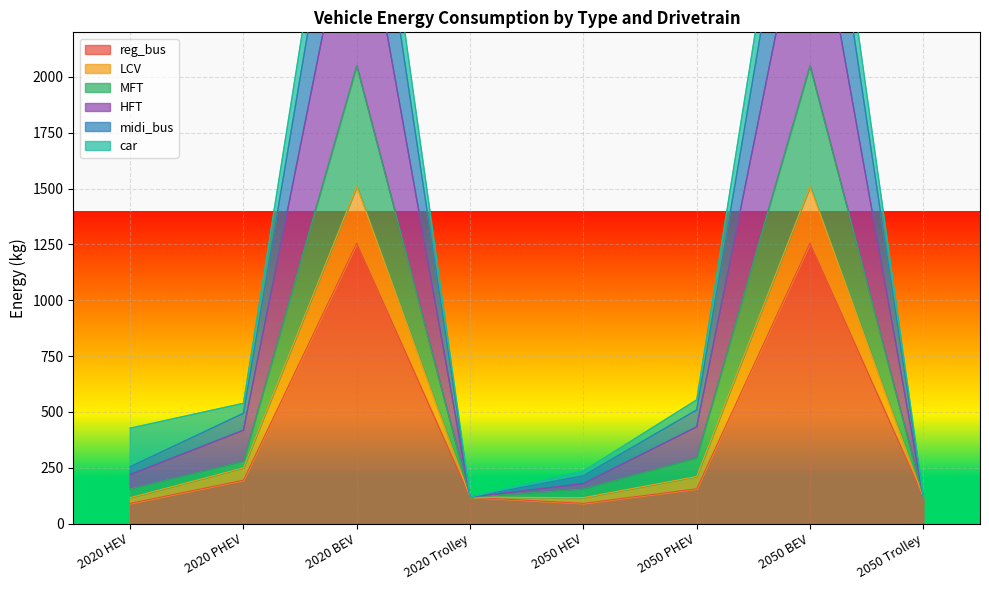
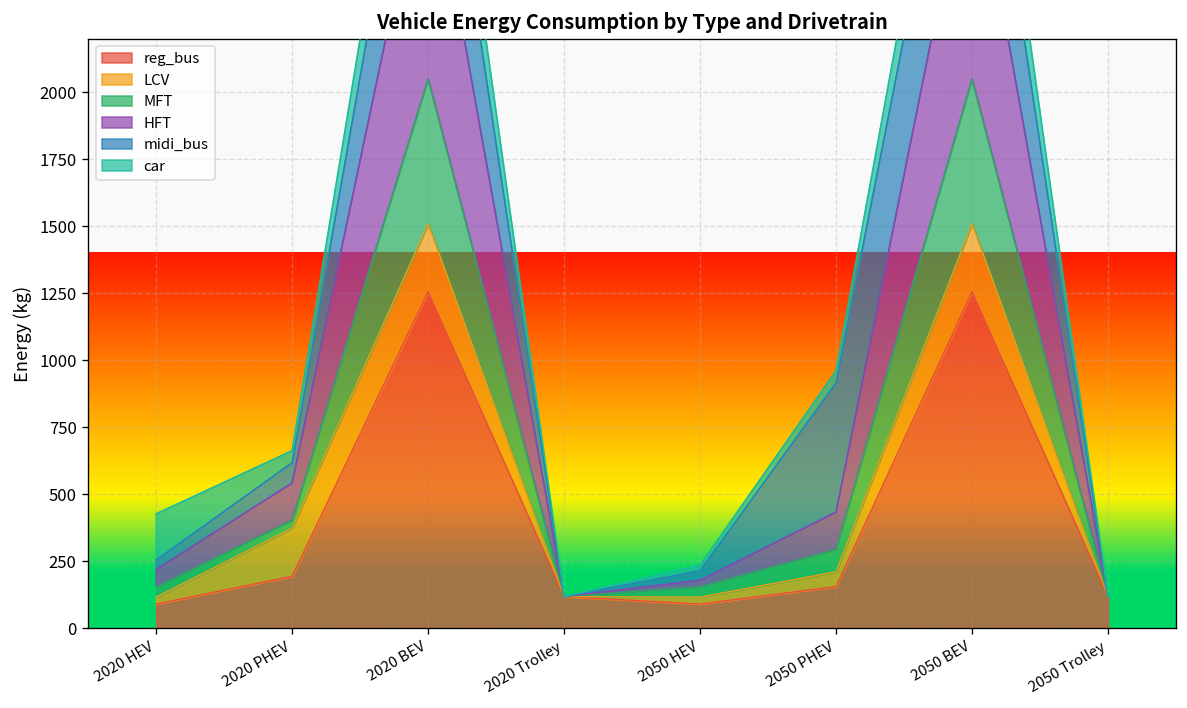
  {
    "reg_bus": {
      "2020 HEV": 90,
      "2020 PHEV": 190,
      "2020 BEV": 1260,
      "2050 HEV": 90,
      "2050 PHEV": 160,
      "2050 BEV": 1260
    },
    "LCV": {
      "2020 HEV": 30,
-     "2020 PHEV": 60,
+     "2020 PHEV": 180,
      "2020 BEV": 250,
      "2050 HEV": 30,
      "2050 PHEV": 60,
      "2050 BEV": 250
    },
    "MFT": {
      "2020 HEV": 40,
      "2020 PHEV": 30,
      "2020 BEV": 540,
      "2050 HEV": 40,
      "2050 PHEV": 80,
      "2050 BEV": 540
    },
    "HFT": {
      "2020 HEV": 60,
      "2020 PHEV": 140,
      "2050 HEV": 20,
      "2050 PHEV": 140
    },
    "midi_bus": {
      "2020 HEV": 40,
      "2020 PHEV": 80,
      "2050 HEV": 40,
-     "2050 PHEV": 80
+     "2050 PHEV": 480
    },
    "car": {
      "2020 HEV": 170,
      "2020 PHEV": 40,
      "2050 HEV": 20,
      "2050 PHEV": 40
    }
  }
